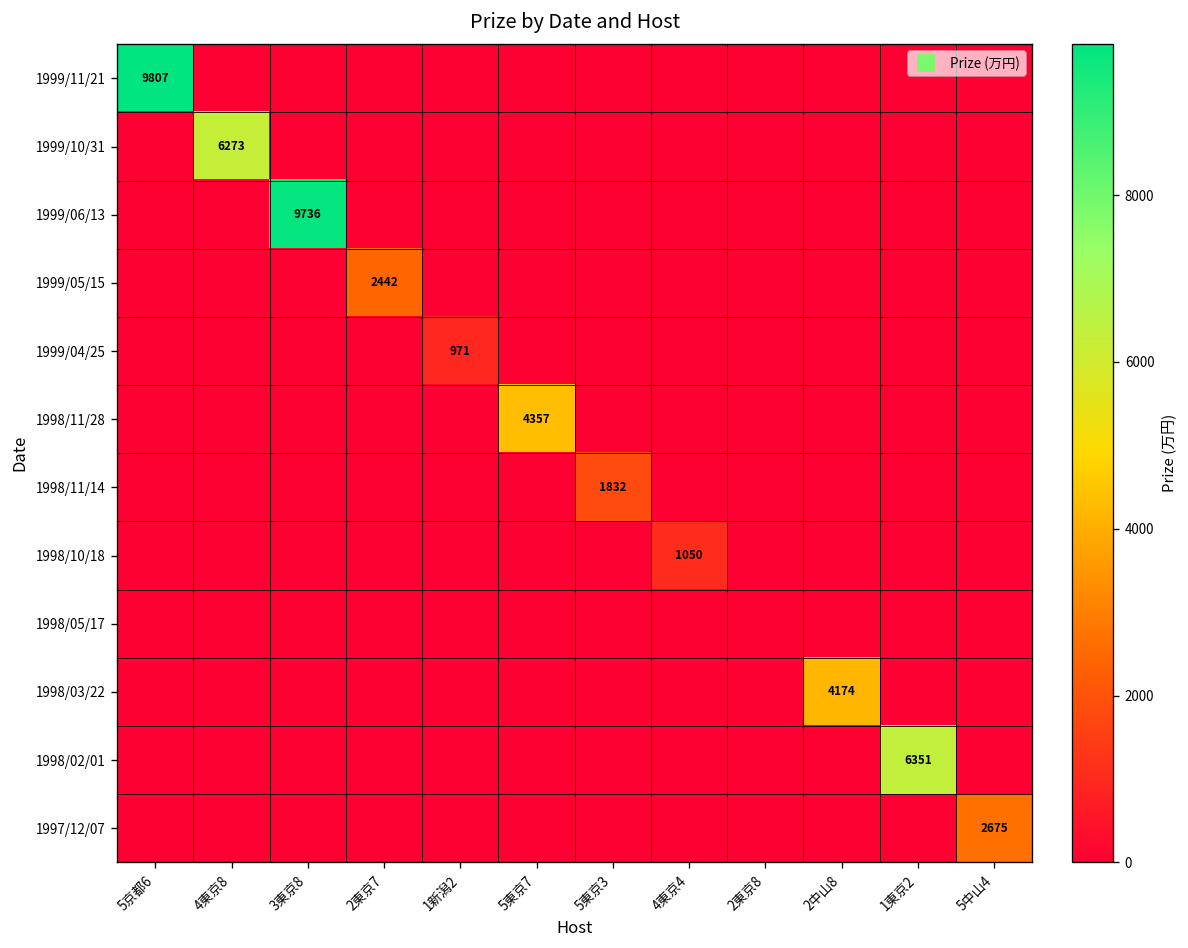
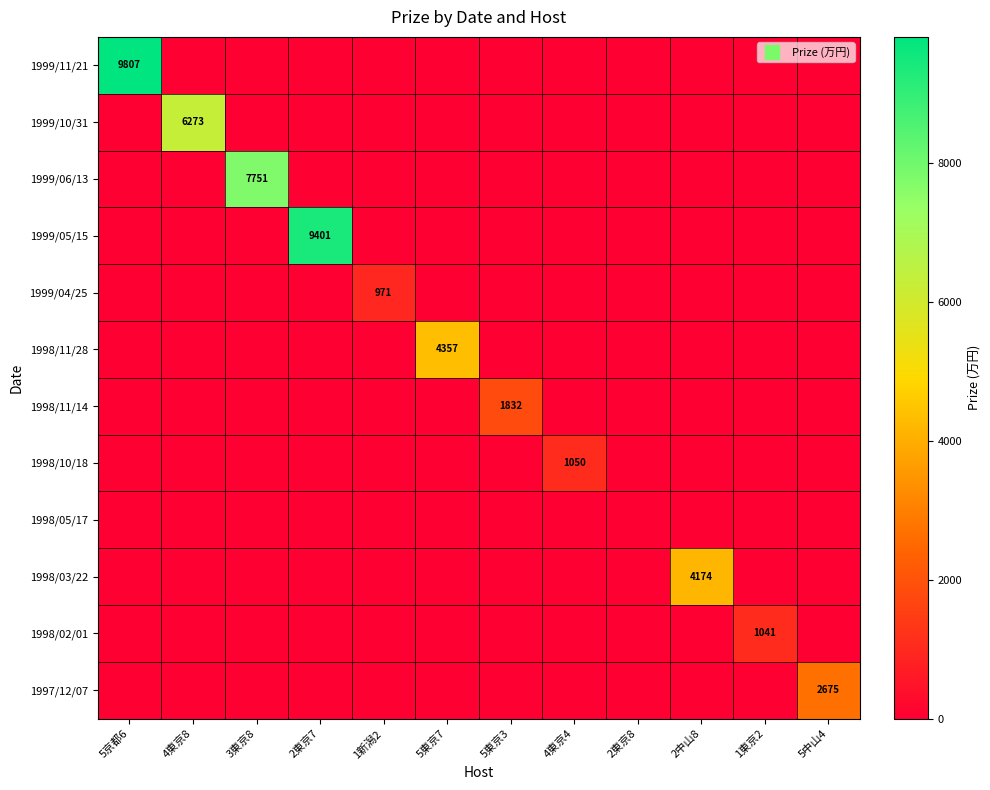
  {
    "1999/11/21": {
      "5京都6": 9807
    },
    "1999/10/31": {
      "4東京8": 6273
    },
    "1999/06/13": {
-     "3東京8": 9736
+     "3東京8": 7751
    },
    "1999/05/15": {
-     "2東京7": 2442
+     "2東京7": 9401
    },
    "1999/04/25": {
      "1新潟2": 971
    },
    "1998/11/28": {
      "5東京7": 4357
    },
    "1998/11/14": {
      "5東京3": 1832
    },
    "1998/10/18": {
      "4東京4": 1050
    },
    "1998/03/22": {
      "2中山8": 4174
    },
    "1998/02/01": {
-     "1東京2": 6351
+     "1東京2": 1041
    },
    "1997/12/07": {
      "5中山4": 2675
    }
  }
